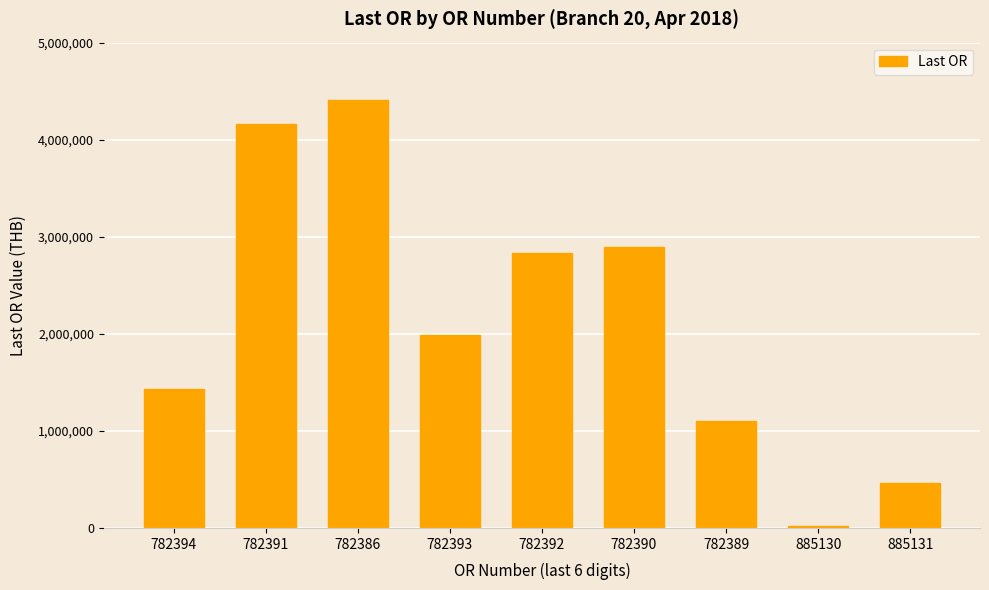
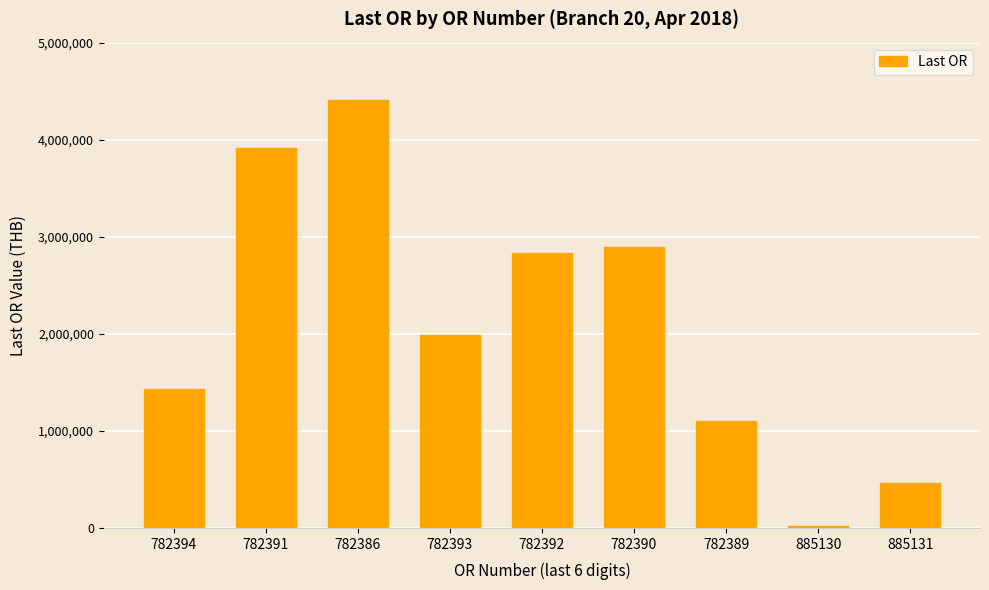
  {
    "782394": "1,400,000",
-   "782391": "4,200,000",
+   "782391": "3,900,000",
    "782386": "4,400,000",
    "782393": "2,000,000",
    "782392": "2,800,000",
    "782390": "2,900,000",
    "782389": "1,100,000",
    "885131": "500,000"
  }
